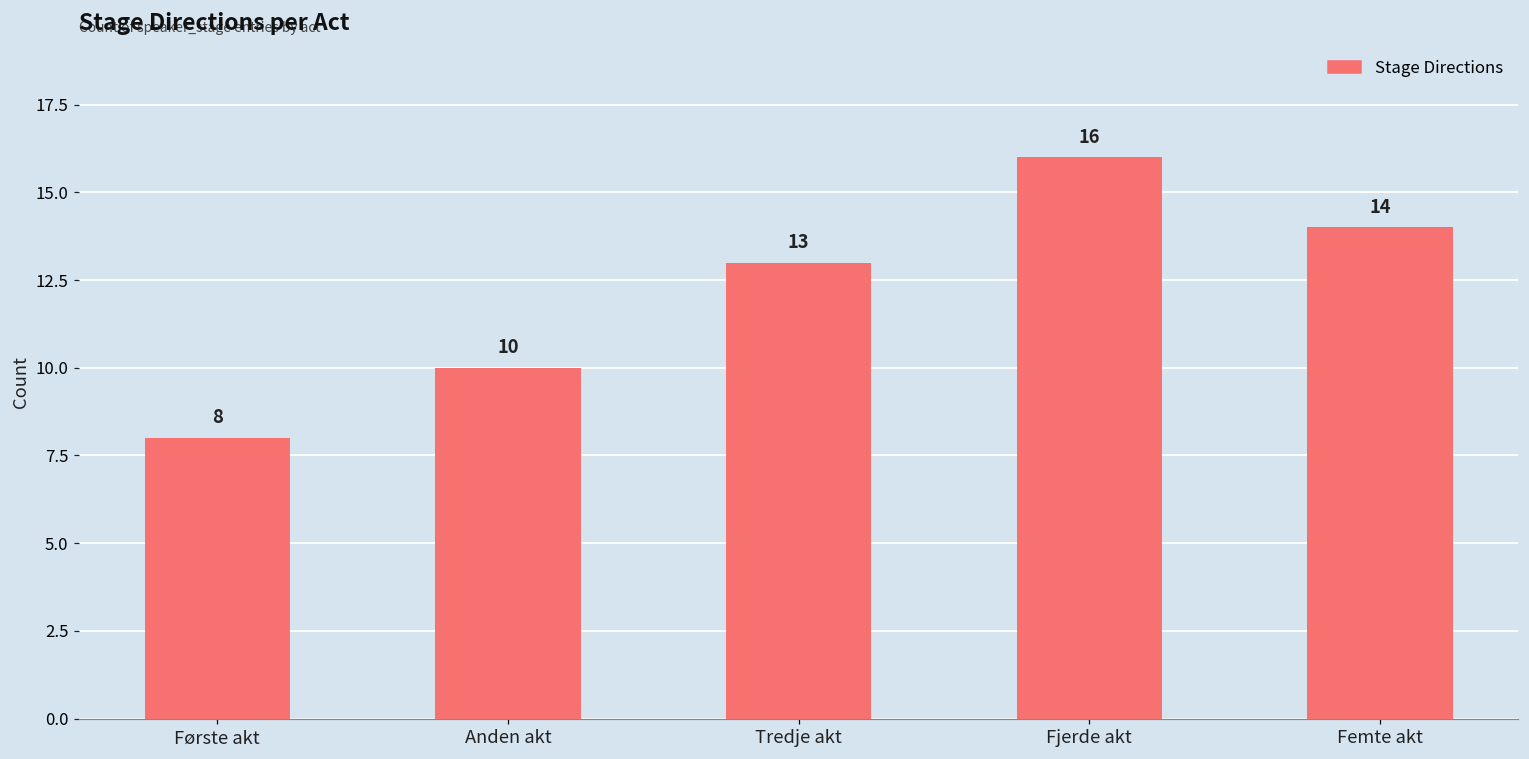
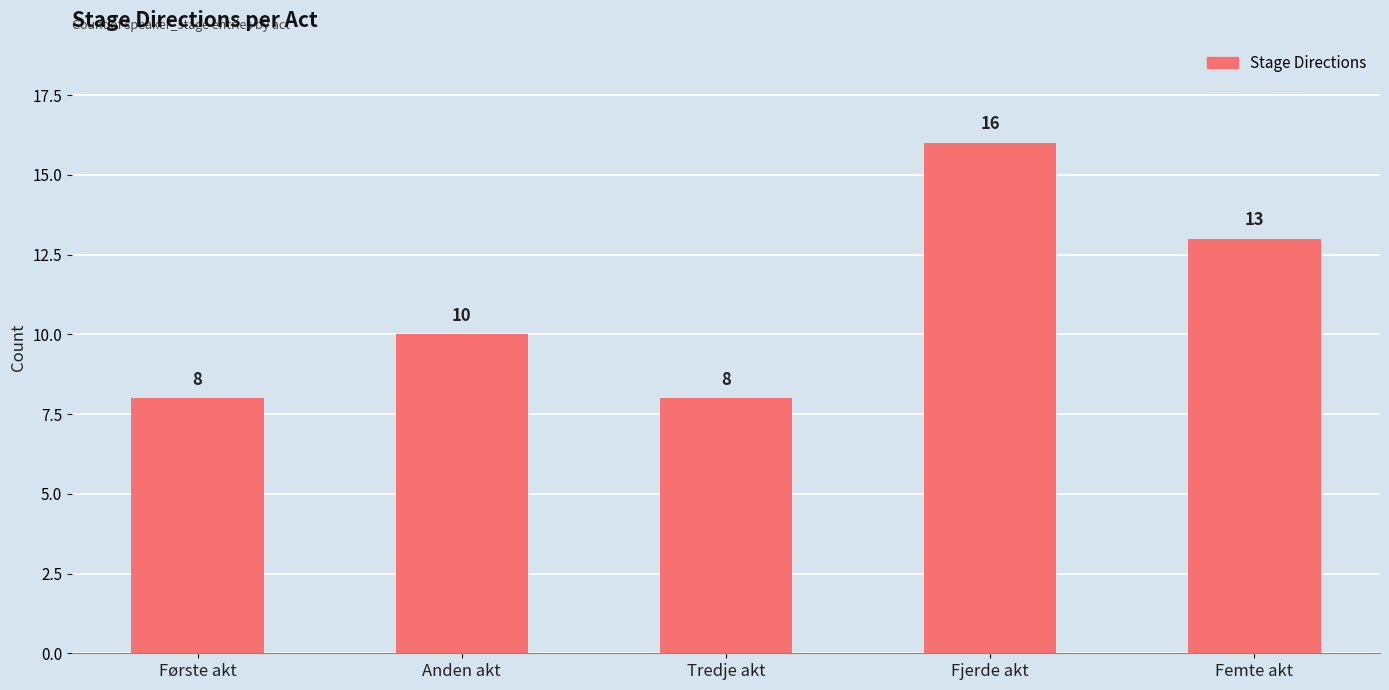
  {
    "Første akt": 8,
    "Anden akt": 10,
-   "Tredje akt": 13,
+   "Tredje akt": 8,
    "Fjerde akt": 16,
-   "Femte akt": 14
+   "Femte akt": 13
  }
